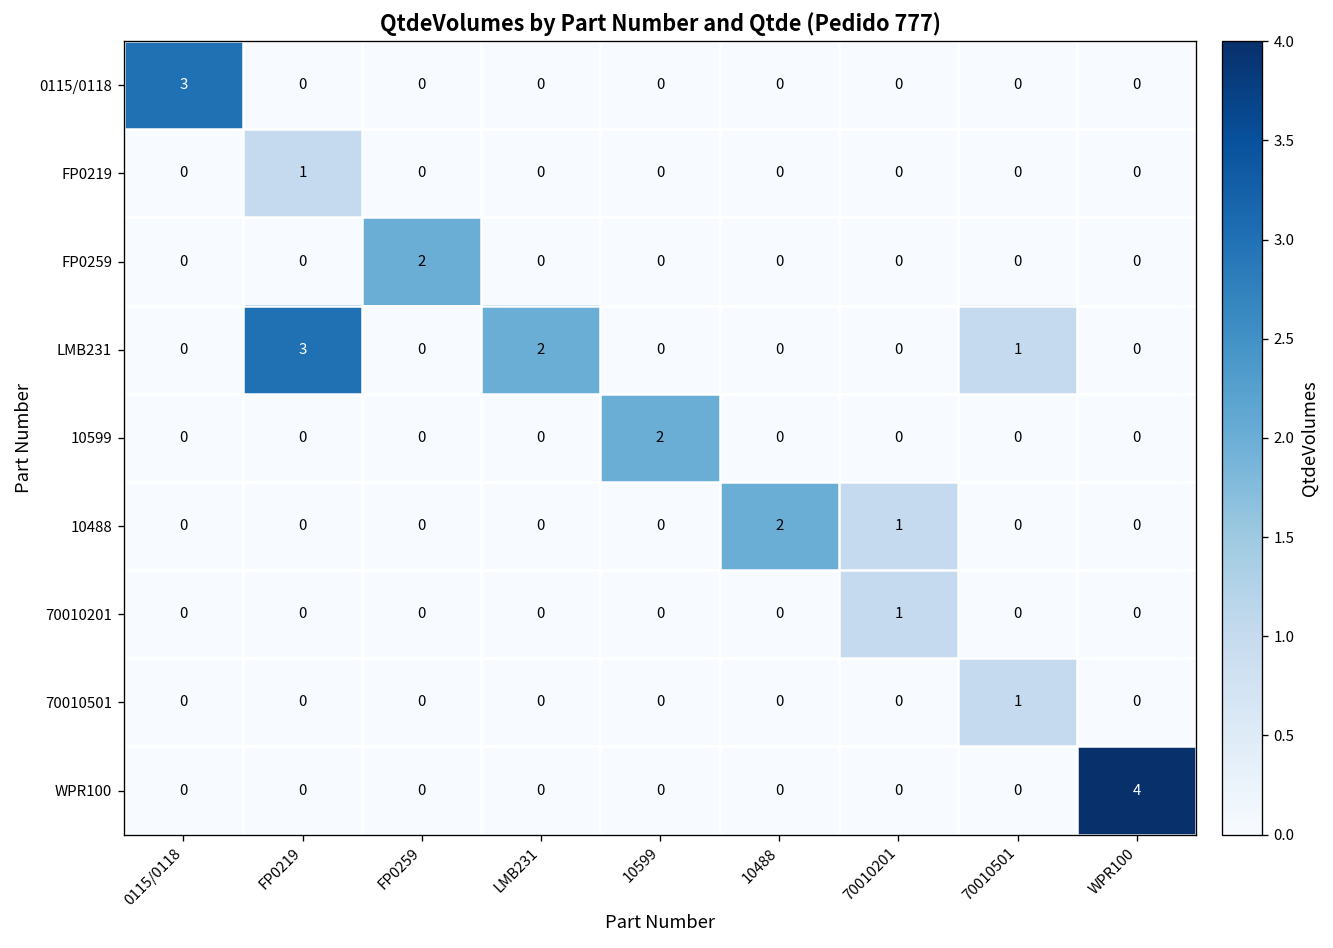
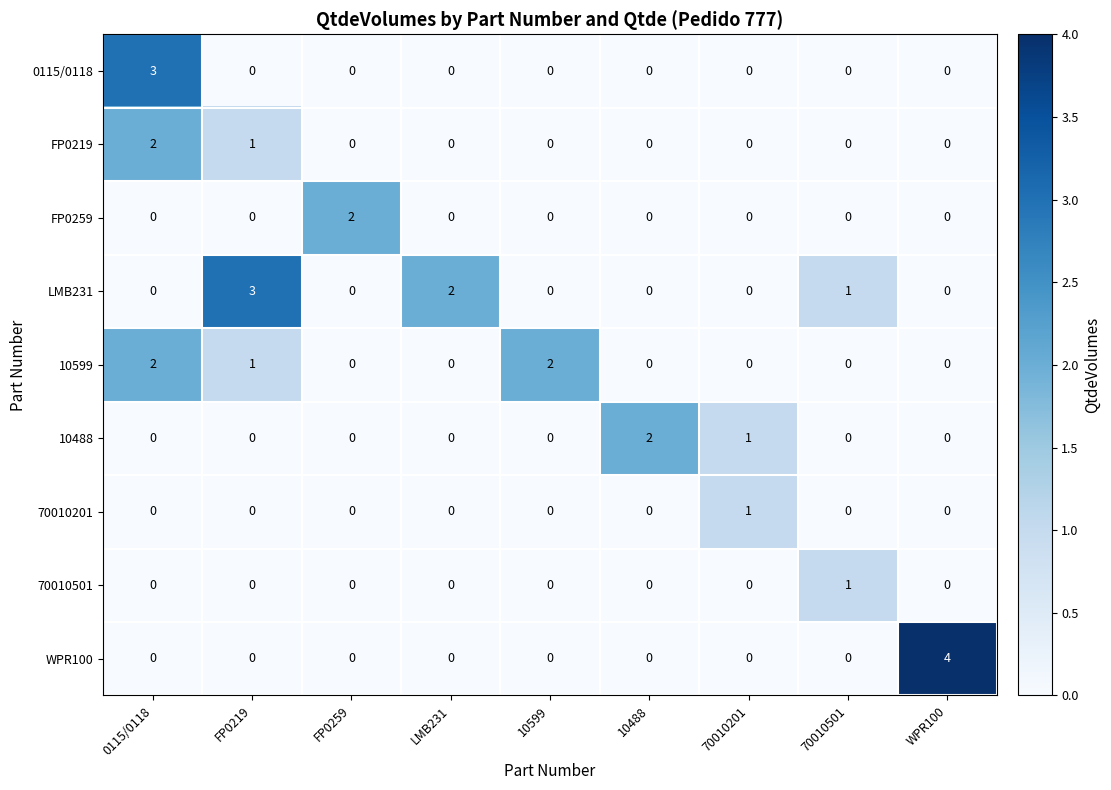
  {
    "0115/0118": {
      "0115/0118": 3,
      "FP0219": 0,
      "FP0259": 0,
      "LMB231": 0,
      "10599": 0,
      "10488": 0,
      "70010201": 0,
      "70010501": 0,
      "WPR100": 0
    },
    "FP0219": {
-     "0115/0118": 0,
+     "0115/0118": 2,
      "FP0219": 1,
      "FP0259": 0,
      "LMB231": 0,
      "10599": 0,
      "10488": 0,
      "70010201": 0,
      "70010501": 0,
      "WPR100": 0
    },
    "FP0259": {
      "0115/0118": 0,
      "FP0219": 0,
      "FP0259": 2,
      "LMB231": 0,
      "10599": 0,
      "10488": 0,
      "70010201": 0,
      "70010501": 0,
      "WPR100": 0
    },
    "LMB231": {
      "0115/0118": 0,
      "FP0219": 3,
      "FP0259": 0,
      "LMB231": 2,
      "10599": 0,
      "10488": 0,
      "70010201": 0,
      "70010501": 1,
      "WPR100": 0
    },
    "10599": {
-     "0115/0118": 0,
-     "FP0219": 0,
+     "0115/0118": 2,
+     "FP0219": 1,
      "FP0259": 0,
      "LMB231": 0,
      "10599": 2,
      "10488": 0,
      "70010201": 0,
      "70010501": 0,
      "WPR100": 0
    },
    "10488": {
      "0115/0118": 0,
      "FP0219": 0,
      "FP0259": 0,
      "LMB231": 0,
      "10599": 0,
      "10488": 2,
      "70010201": 1,
      "70010501": 0,
      "WPR100": 0
    },
    "70010201": {
      "0115/0118": 0,
      "FP0219": 0,
      "FP0259": 0,
      "LMB231": 0,
      "10599": 0,
      "10488": 0,
      "70010201": 1,
      "70010501": 0,
      "WPR100": 0
    },
    "70010501": {
      "0115/0118": 0,
      "FP0219": 0,
      "FP0259": 0,
      "LMB231": 0,
      "10599": 0,
      "10488": 0,
      "70010201": 0,
      "70010501": 1,
      "WPR100": 0
    },
    "WPR100": {
      "0115/0118": 0,
      "FP0219": 0,
      "FP0259": 0,
      "LMB231": 0,
      "10599": 0,
      "10488": 0,
      "70010201": 0,
      "70010501": 0,
      "WPR100": 4
    }
  }
